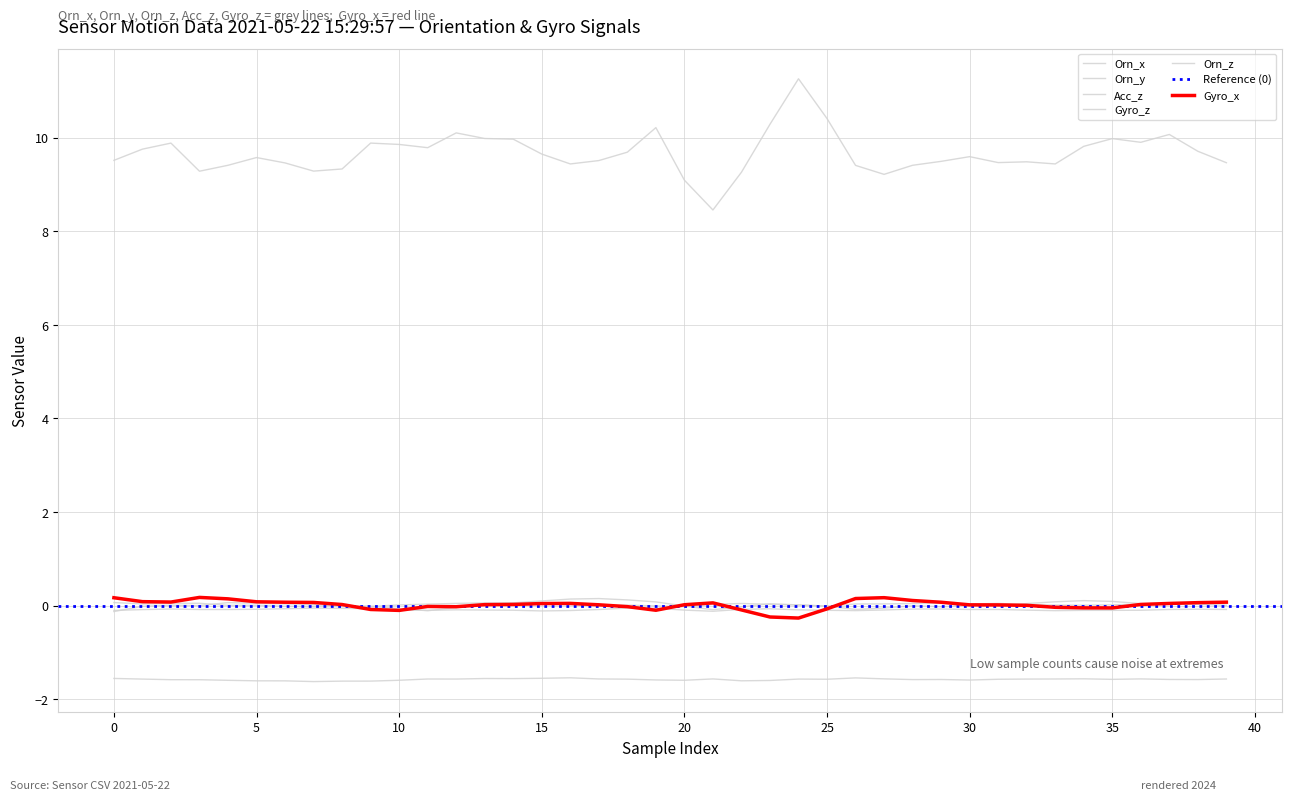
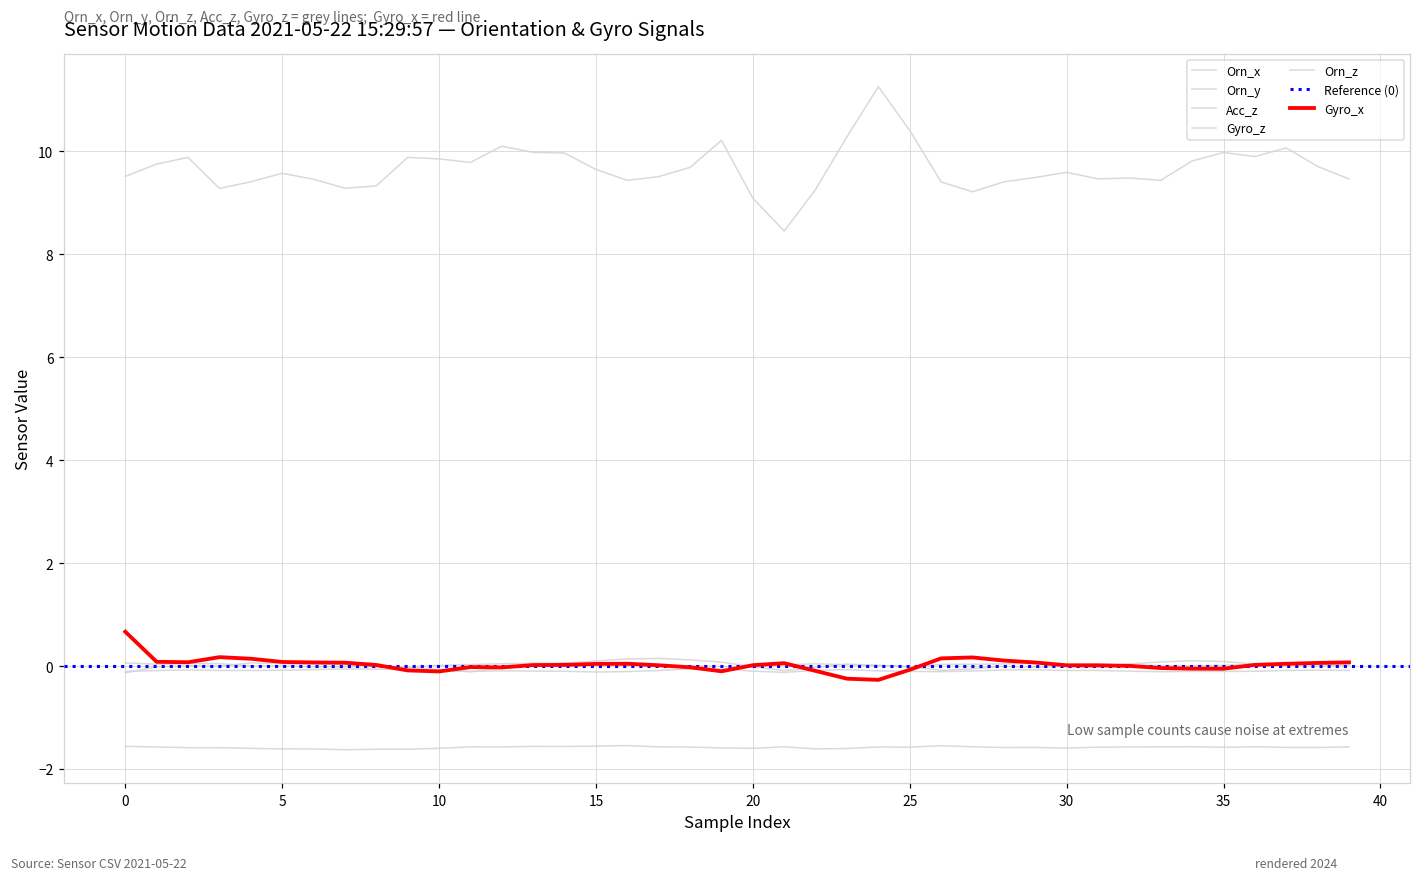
  {
    "Gyro_x": {
-     "0": 0.2
+     "0": 0.7
    }
  }
